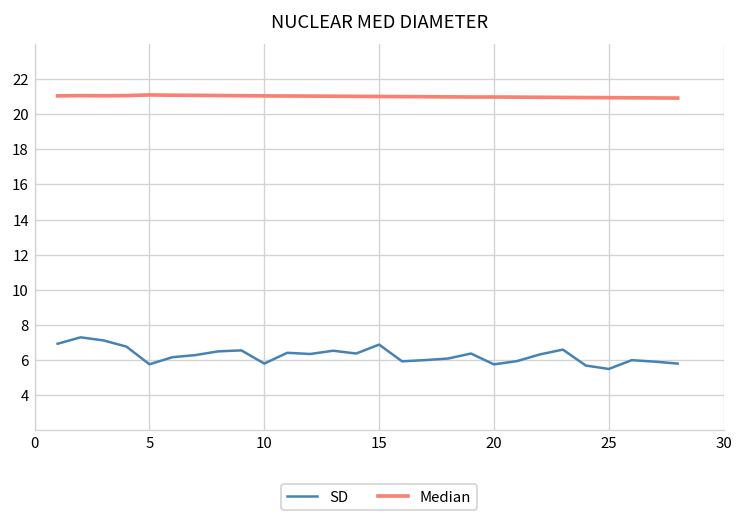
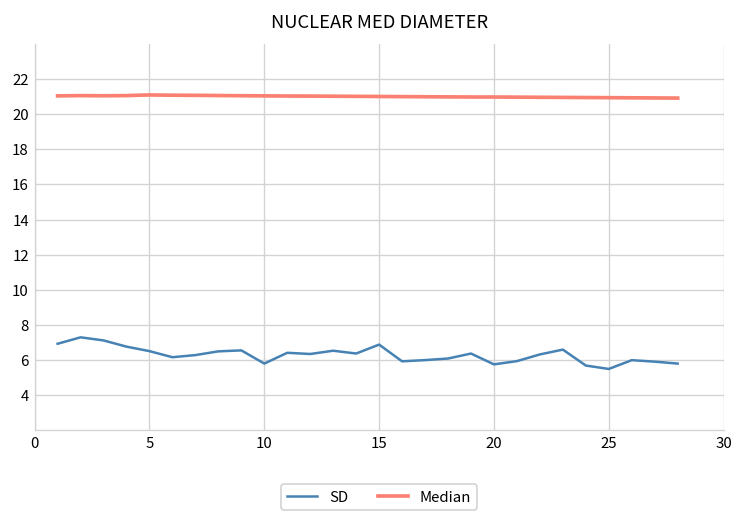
  {
    "SD": {
-     "5": 5.8,
+     "5": 6.5,
      "10": 5.8,
      "15": 6.9,
      "20": 5.8,
      "25": 5.5
    },
    "Median": {
      "5": 21.1,
      "10": 21.0,
      "15": 21.0,
      "20": 21.0,
      "25": 20.9
    }
  }
